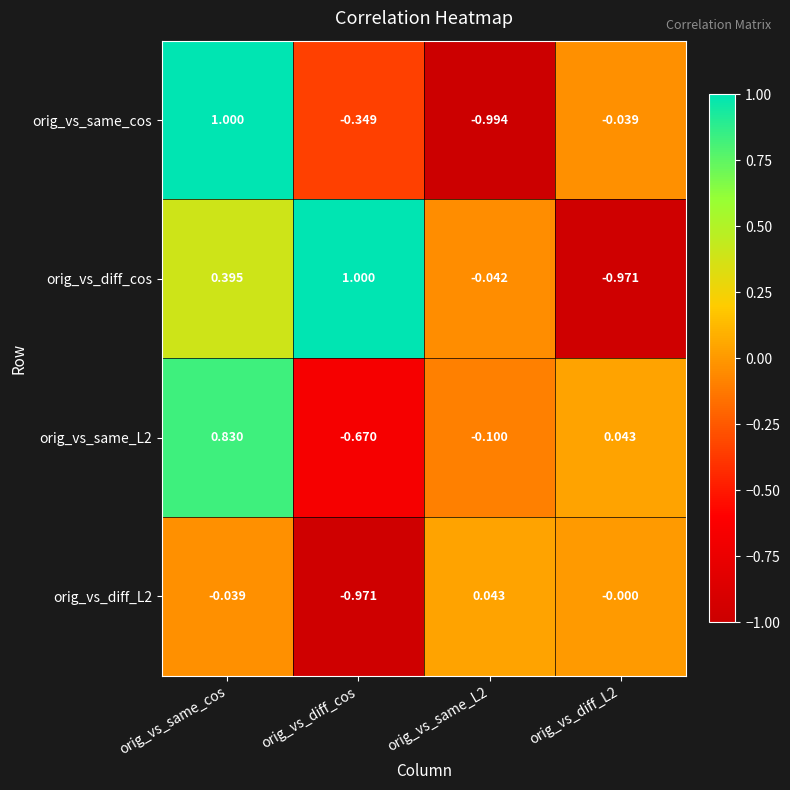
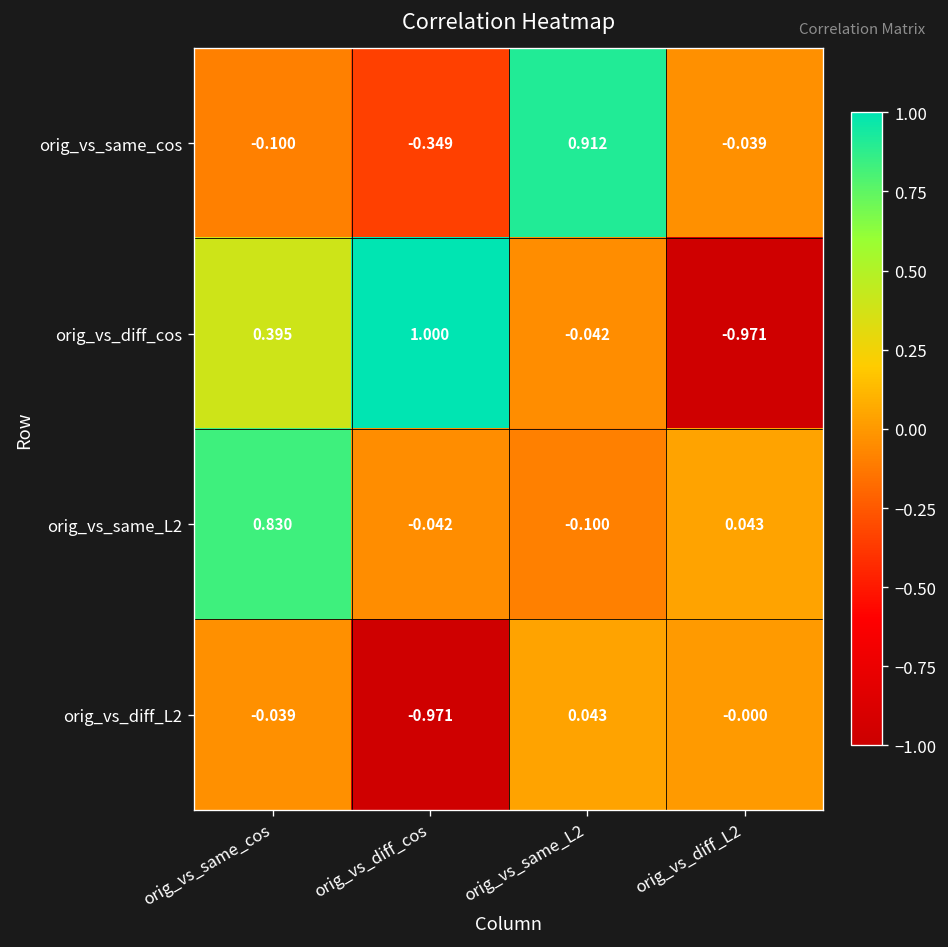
  {
    "orig_vs_same_cos": {
-     "orig_vs_same_cos": 1.000,
+     "orig_vs_same_cos": -0.100,
      "orig_vs_diff_cos": -0.349,
-     "orig_vs_same_L2": -0.994,
+     "orig_vs_same_L2": 0.912,
      "orig_vs_diff_L2": -0.039
    },
    "orig_vs_diff_cos": {
      "orig_vs_same_cos": 0.395,
      "orig_vs_diff_cos": 1.000,
      "orig_vs_same_L2": -0.042,
      "orig_vs_diff_L2": -0.971
    },
    "orig_vs_same_L2": {
      "orig_vs_same_cos": 0.830,
-     "orig_vs_diff_cos": -0.670,
+     "orig_vs_diff_cos": -0.042,
      "orig_vs_same_L2": -0.100,
      "orig_vs_diff_L2": 0.043
    },
    "orig_vs_diff_L2": {
      "orig_vs_same_cos": -0.039,
      "orig_vs_diff_cos": -0.971,
      "orig_vs_same_L2": 0.043,
      "orig_vs_diff_L2": -0.000
    }
  }
